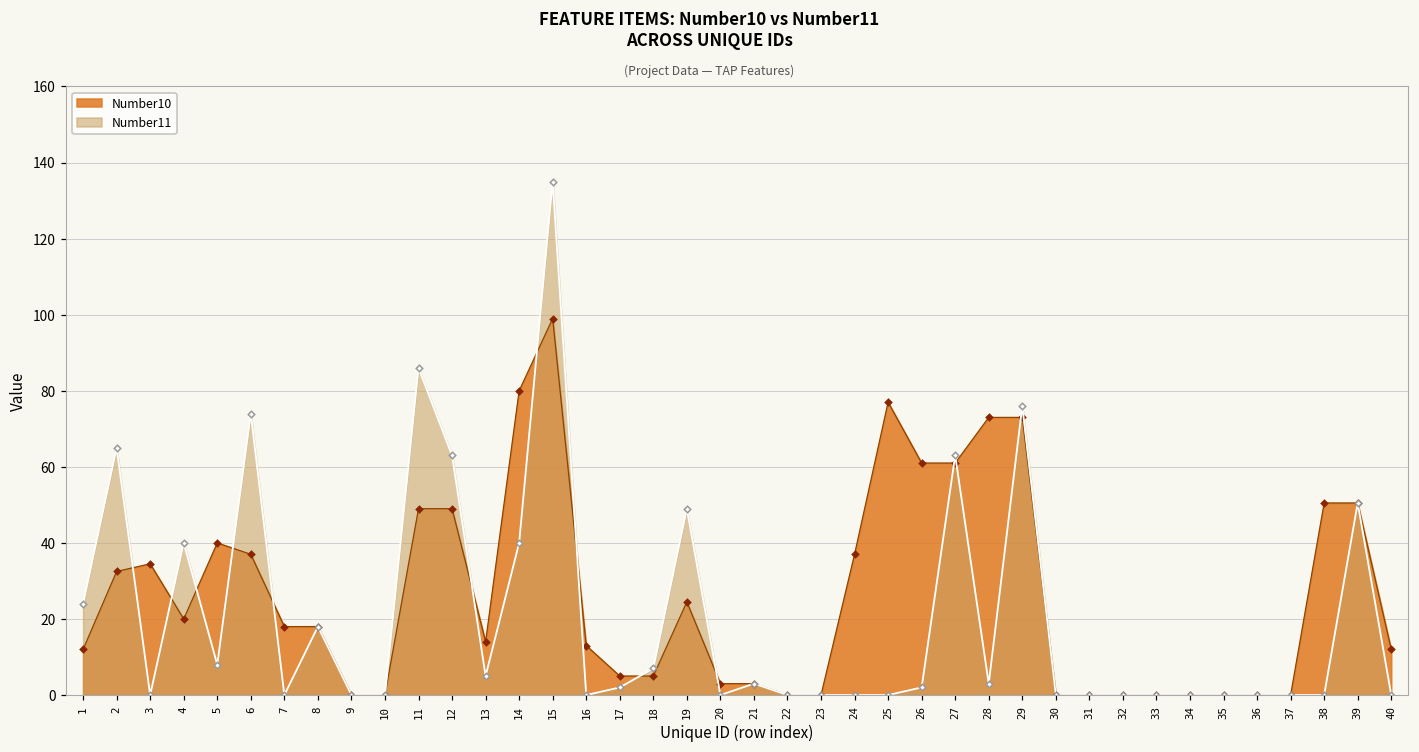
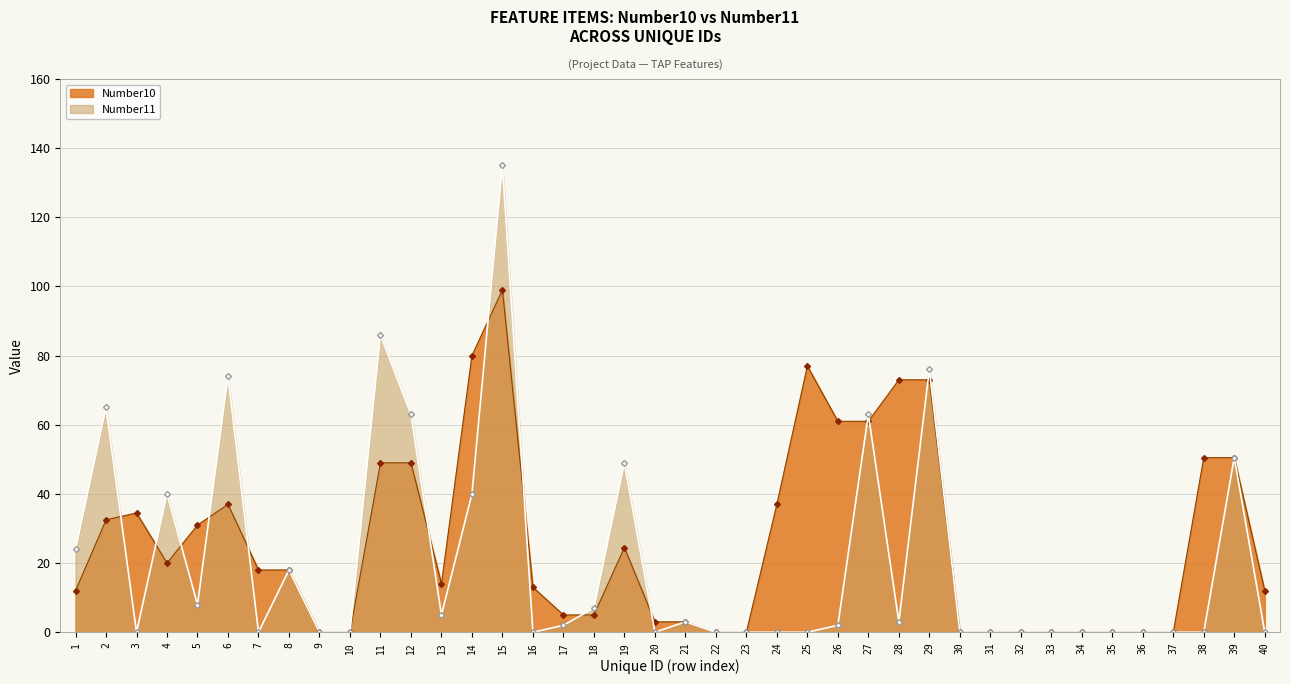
  {
    "Number10": {
      "1": 12,
      "2": 33,
      "3": 35,
      "4": 20,
-     "5": 40,
+     "5": 31,
      "6": 37,
      "7": 18,
      "11": 49,
      "12": 49,
      "13": 14,
      "14": 80,
      "15": 99,
      "16": 13,
      "17": 5,
      "18": 5,
      "19": 25,
      "20": 3,
      "24": 37,
      "25": 77,
      "26": 61,
      "27": 61,
      "28": 73,
      "29": 73,
      "38": 51,
      "40": 12
    },
    "Number11": {
      "1": 24,
      "2": 65,
      "3": 0,
      "4": 40,
      "5": 8,
      "6": 74,
      "7": 0,
      "11": 86,
      "12": 63,
      "13": 5,
      "14": 40,
      "15": 135,
      "16": 0,
      "17": 2,
      "18": 7,
      "19": 49,
      "20": 0,
      "24": 0,
      "25": 0,
      "26": 2,
      "27": 63,
      "28": 3,
      "29": 76,
      "38": 0,
      "40": 0
    }
  }
